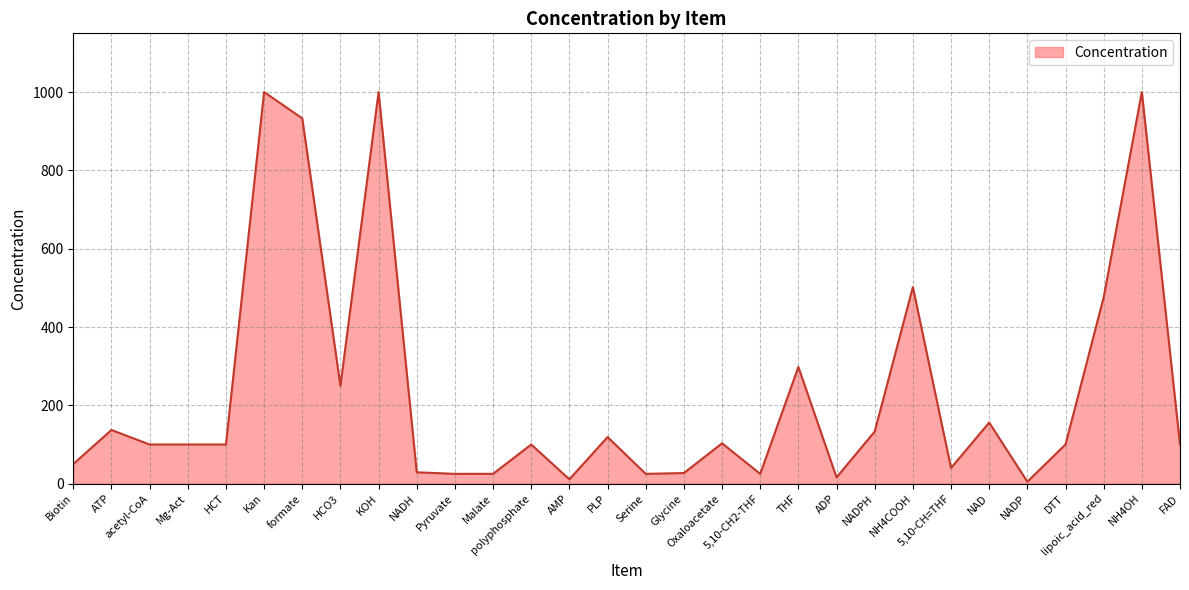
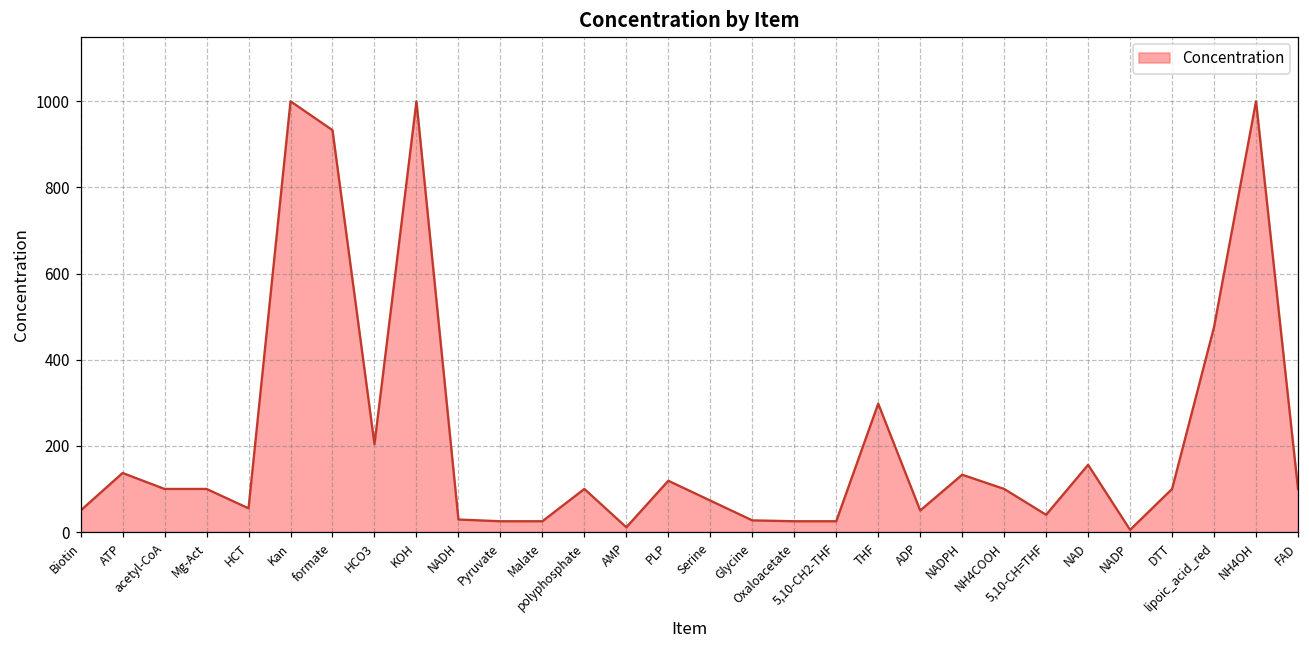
  {
    "Biotin": 50,
    "ATP": 140,
    "acetyl-CoA": 100,
    "Mg-Act": 100,
-   "HCT": 100,
+   "HCT": 60,
    "Kan": 1000,
    "formate": 930,
-   "HCO3": 250,
+   "HCO3": 200,
    "KOH": 1000,
    "NADH": 30,
    "Pyruvate": 30,
    "Malate": 30,
    "polyphosphate": 100,
    "AMP": 10,
    "PLP": 120,
-   "Serine": 30,
+   "Serine": 70,
    "Glycine": 30,
-   "Oxaloacetate": 100,
+   "Oxaloacetate": 30,
    "5,10-CH2-THF": 30,
    "THF": 300,
-   "ADP": 20,
+   "ADP": 50,
    "NADPH": 130,
-   "NH4COOH": 500,
+   "NH4COOH": 100,
    "5,10-CH=THF": 40,
    "NAD": 160,
    "NADP": 10,
    "DTT": 100,
    "lipoic_acid_red": 480,
    "NH4OH": 1000,
    "FAD": 100
  }
